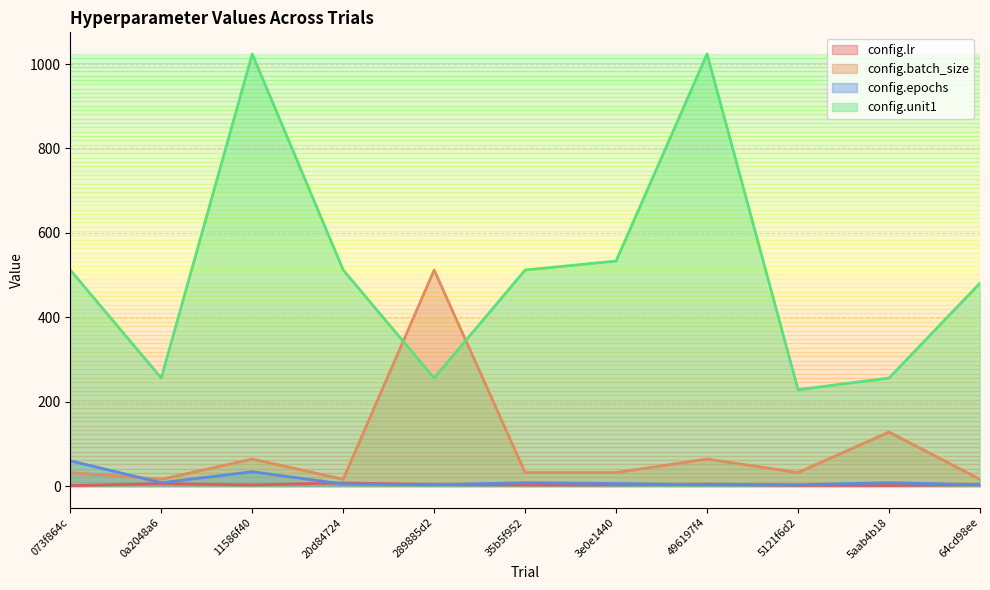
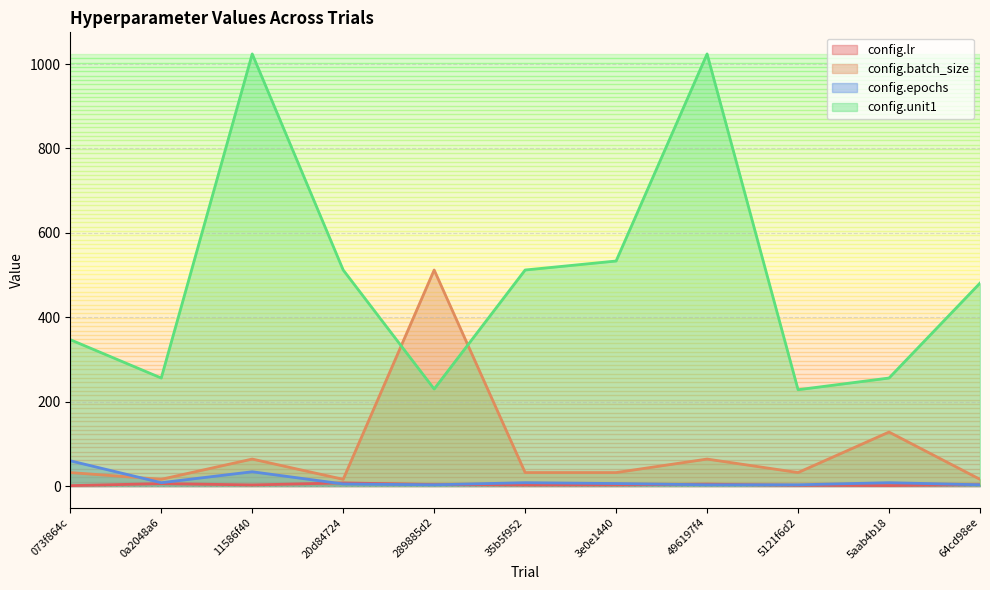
  {
    "config.epochs": {
      "073f864c": 60,
      "11586f40": 30,
      "5aab4b18": 10
    },
    "config.unit1": {
-     "073f864c": 510,
+     "073f864c": 350,
      "0a2048a6": 260,
      "11586f40": 1020,
      "20d84724": 510,
-     "289885d2": 260,
+     "289885d2": 230,
      "35b5f952": 510,
      "3e0e1440": 530,
      "496197f4": 1020,
      "5121f6d2": 230,
      "5aab4b18": 260,
      "64cd98ee": 480
    }
  }
